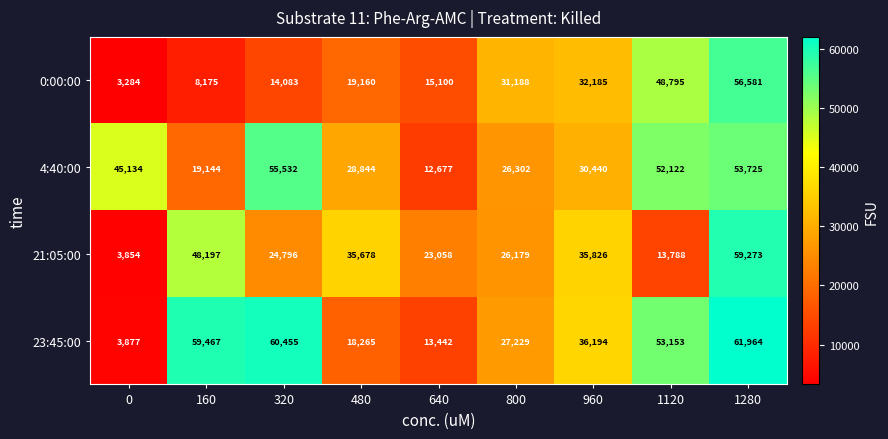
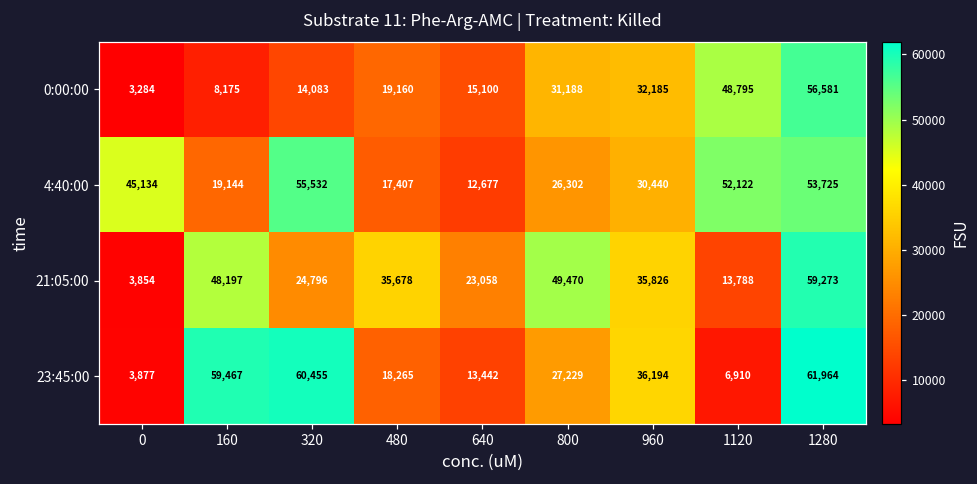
  {
    "0:00:00": {
      "0": "3,284",
      "160": "8,175",
      "320": "14,083",
      "480": "19,160",
      "640": "15,100",
      "800": "31,188",
      "960": "32,185",
      "1120": "48,795",
      "1280": "56,581"
    },
    "4:40:00": {
      "0": "45,134",
      "160": "19,144",
      "320": "55,532",
-     "480": "28,844",
+     "480": "17,407",
      "640": "12,677",
      "800": "26,302",
      "960": "30,440",
      "1120": "52,122",
      "1280": "53,725"
    },
    "21:05:00": {
      "0": "3,854",
      "160": "48,197",
      "320": "24,796",
      "480": "35,678",
      "640": "23,058",
-     "800": "26,179",
+     "800": "49,470",
      "960": "35,826",
      "1120": "13,788",
      "1280": "59,273"
    },
    "23:45:00": {
      "0": "3,877",
      "160": "59,467",
      "320": "60,455",
      "480": "18,265",
      "640": "13,442",
      "800": "27,229",
      "960": "36,194",
-     "1120": "53,153",
+     "1120": "6,910",
      "1280": "61,964"
    }
  }
